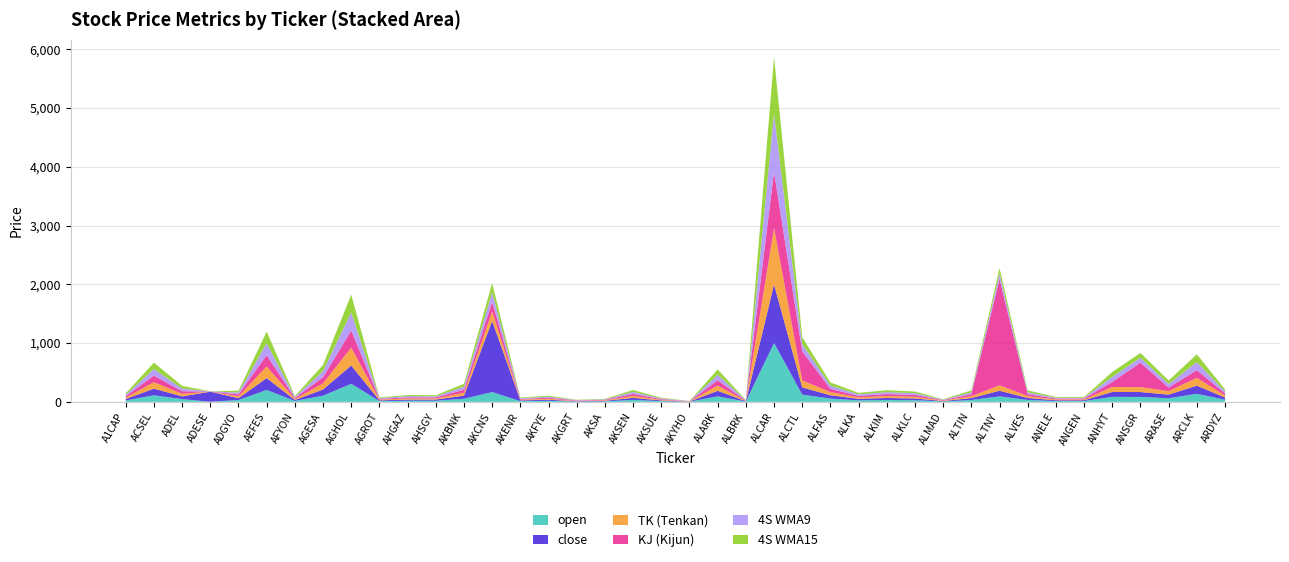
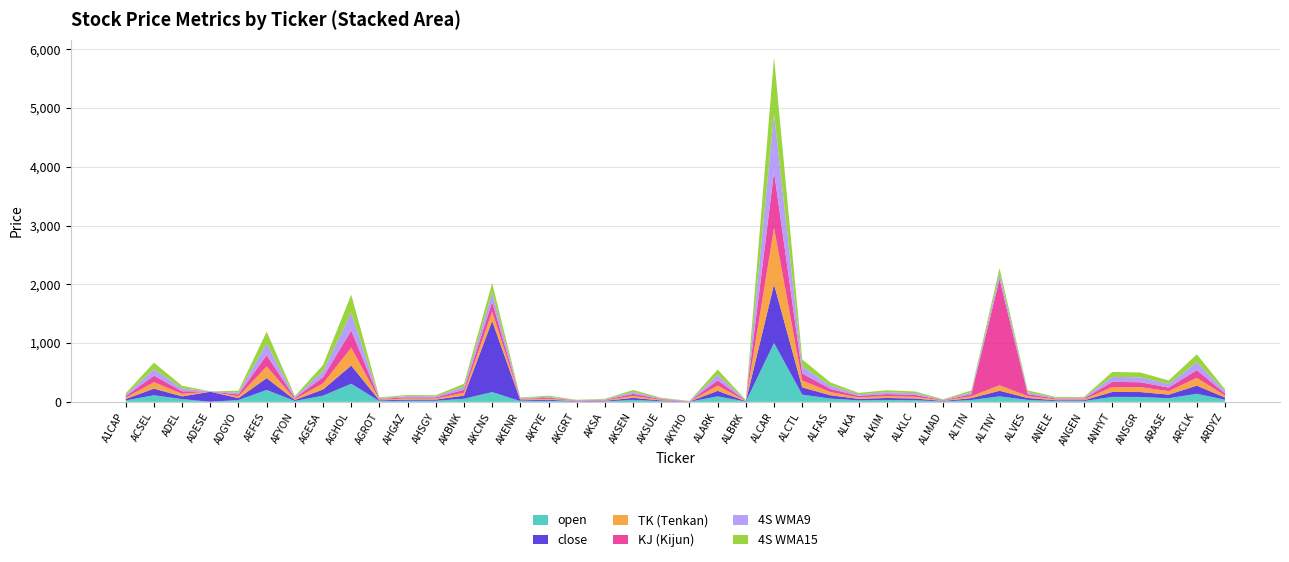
  {
    "open": {
      "ACSEL": "100",
      "ADEL": "0",
      "AEFES": "200",
      "AGESA": "100",
      "AGHOL": "300",
      "AKBNK": "100",
      "AKCNS": "200",
      "ALARK": "100",
      "ALCAR": "1,000",
      "ALCTL": "100",
      "ALFAS": "100",
      "ALTNY": "100",
      "ANHYT": "100",
      "ANSGR": "100",
      "ARASE": "100",
      "ARCLK": "100"
    },
    "close": {
      "ACSEL": "100",
      "ADEL": "0",
      "AEFES": "200",
      "AGESA": "100",
      "AGHOL": "300",
      "AKBNK": "100",
      "AKCNS": "1,200",
      "ALARK": "100",
      "ALCAR": "1,000",
      "ALCTL": "100",
      "ALFAS": "100",
      "ALTNY": "100",
      "ANHYT": "100",
      "ANSGR": "100",
      "ARASE": "100",
      "ARCLK": "100"
    },
    "TK (Tenkan)": {
      "ACSEL": "100",
      "AEFES": "200",
      "AGESA": "100",
      "AGHOL": "300",
      "AKBNK": "100",
      "AKCNS": "200",
      "ALARK": "100",
      "ALCAR": "1,000",
      "ALCTL": "100",
      "ALFAS": "100",
      "ALTNY": "100",
      "ANHYT": "100",
      "ANSGR": "100",
      "ARASE": "100",
      "ARCLK": "100"
    },
    "KJ (Kijun)": {
      "ACSEL": "100",
      "AEFES": "200",
      "AGESA": "100",
      "AGHOL": "300",
      "AKBNK": "0",
      "AKCNS": "200",
      "ALARK": "100",
      "ALCAR": "1,000",
-     "ALCTL": "500",
+     "ALCTL": "100",
      "ALFAS": "100",
      "ALTNY": "1,800",
      "ANHYT": "100",
-     "ANSGR": "400",
+     "ANSGR": "100",
      "ARASE": "100",
      "ARCLK": "100"
    },
    "4S WMA9": {
      "ACSEL": "100",
      "ADEL": "0",
      "AEFES": "200",
      "AGESA": "100",
      "AGHOL": "300",
      "AKBNK": "100",
      "AKCNS": "200",
      "ALARK": "100",
      "ALCAR": "1,000",
      "ALCTL": "100",
      "ALFAS": "100",
      "ALTNY": "100",
      "ANHYT": "100",
      "ANSGR": "100",
      "ARASE": "100",
      "ARCLK": "100"
    },
    "4S WMA15": {
      "ACSEL": "100",
      "ADEL": "0",
      "AEFES": "200",
      "AGESA": "100",
      "AGHOL": "300",
      "AKBNK": "100",
      "AKCNS": "200",
      "ALARK": "100",
      "ALCAR": "1,000",
      "ALCTL": "100",
      "ALFAS": "100",
      "ALTNY": "100",
      "ANHYT": "100",
      "ANSGR": "100",
      "ARASE": "100",
      "ARCLK": "100"
    }
  }
